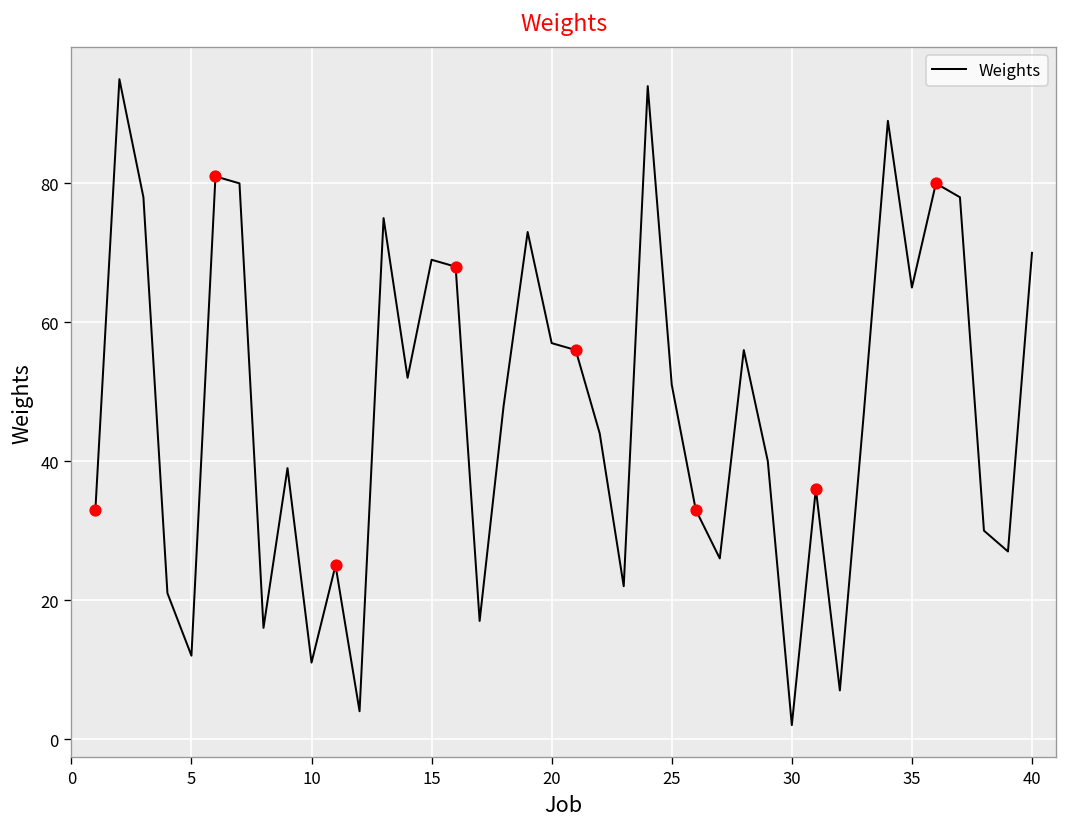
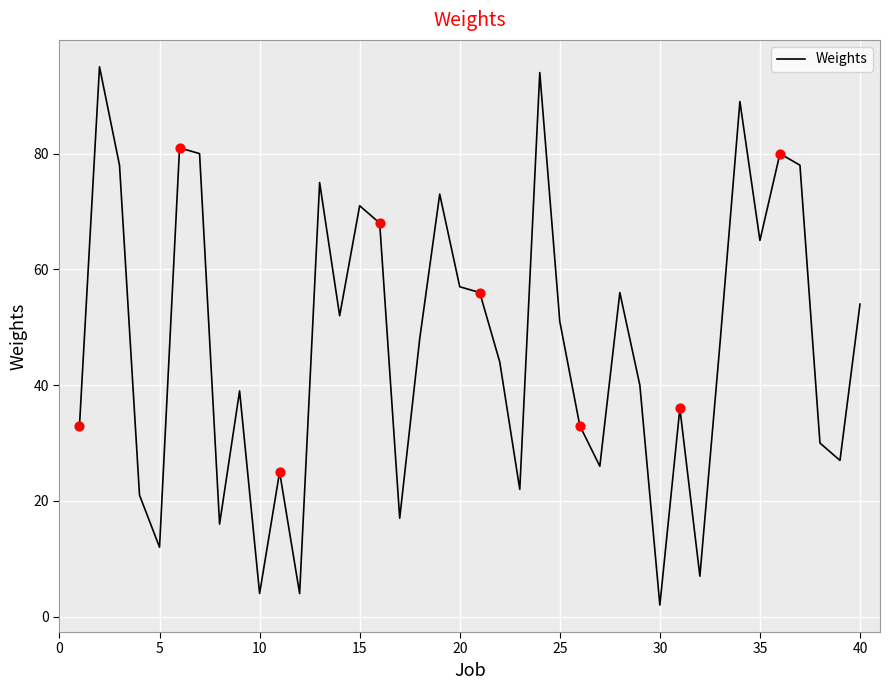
  {
    "Weights": {
      "5": 12,
-     "10": 11,
-     "15": 69,
+     "10": 4,
+     "15": 71,
      "20": 57,
      "25": 51,
      "30": 2,
      "35": 65,
-     "40": 70
+     "40": 54
    }
  }
